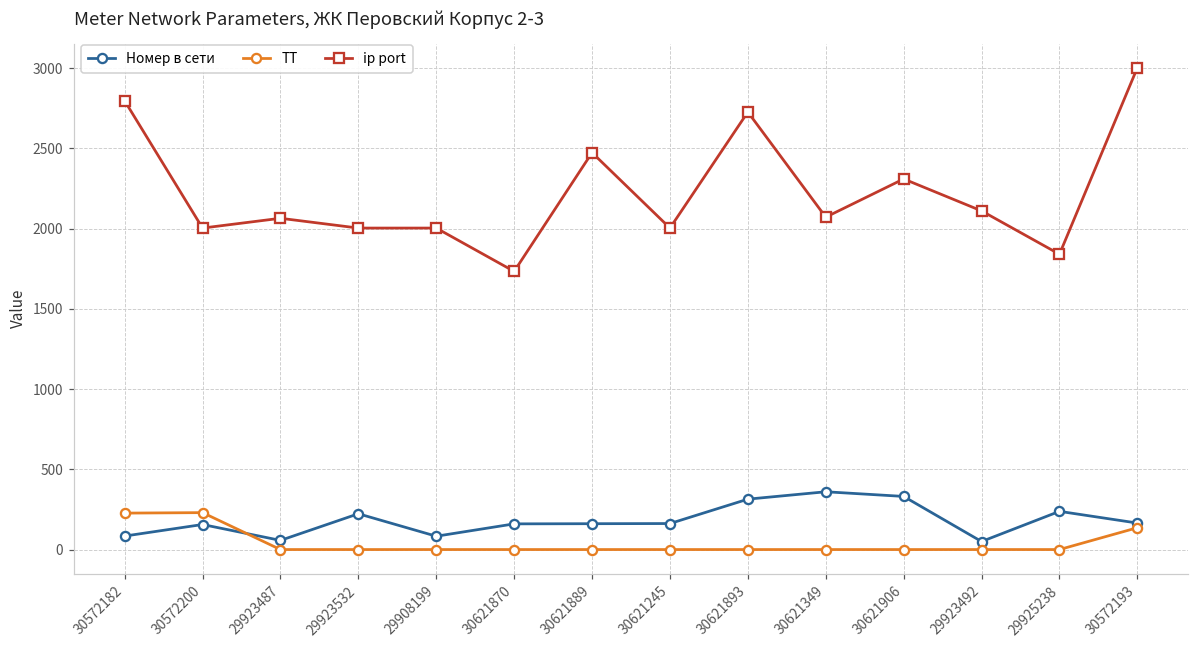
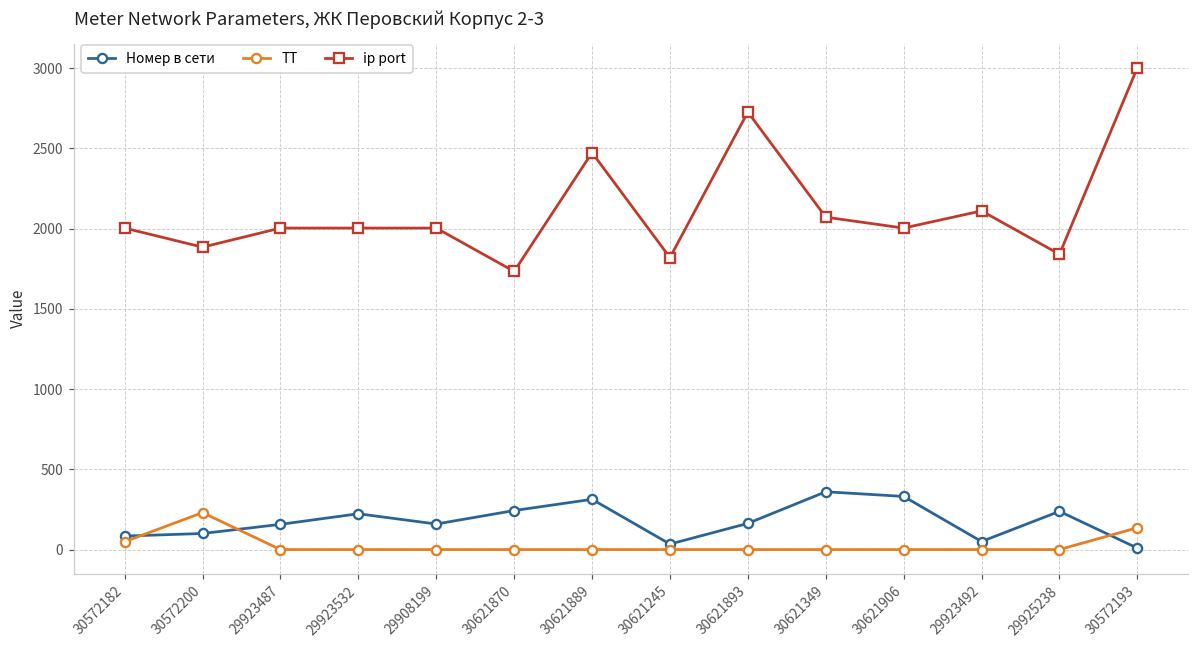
  {
    "Номер в сети": {
      "30572182": 90,
-     "30572200": 160,
-     "29923487": 60,
+     "30572200": 100,
+     "29923487": 160,
      "29923532": 220,
-     "29908199": 80,
-     "30621870": 160,
-     "30621889": 160,
-     "30621245": 160,
-     "30621893": 320,
+     "29908199": 160,
+     "30621870": 240,
+     "30621889": 310,
+     "30621245": 40,
+     "30621893": 160,
      "30621349": 360,
      "30621906": 330,
      "29923492": 50,
      "29925238": 240,
-     "30572193": 170
+     "30572193": 10
    },
    "ТТ": {
-     "30572182": 230,
+     "30572182": 50,
      "30572200": 230,
      "29923487": 0,
      "29923532": 0,
      "29908199": 0,
      "30621870": 0,
      "30621889": 0,
      "30621245": 0,
      "30621893": 0,
      "30621349": 0,
      "30621906": 0,
      "29923492": 0,
      "29925238": 0,
      "30572193": 140
    },
    "ip port": {
-     "30572182": 2800,
-     "30572200": 2000,
-     "29923487": 2070,
+     "30572182": 2000,
+     "30572200": 1890,
+     "29923487": 2000,
      "29923532": 2000,
      "29908199": 2000,
      "30621870": 1730,
      "30621889": 2470,
-     "30621245": 2000,
+     "30621245": 1820,
      "30621893": 2730,
      "30621349": 2070,
-     "30621906": 2310,
+     "30621906": 2000,
      "29923492": 2110,
      "29925238": 1840,
      "30572193": 3000
    }
  }
